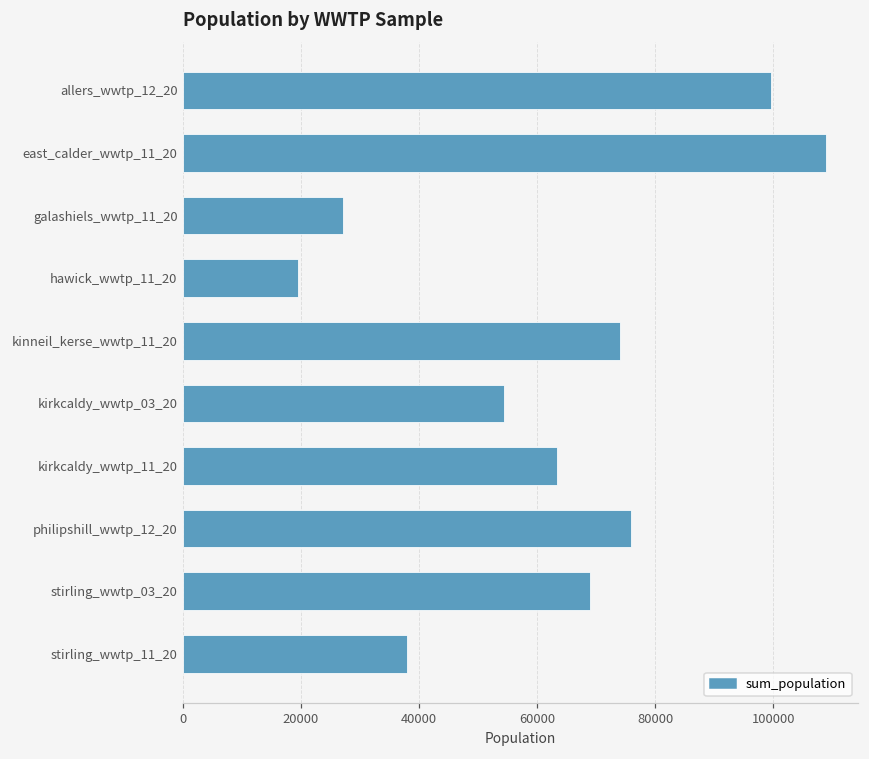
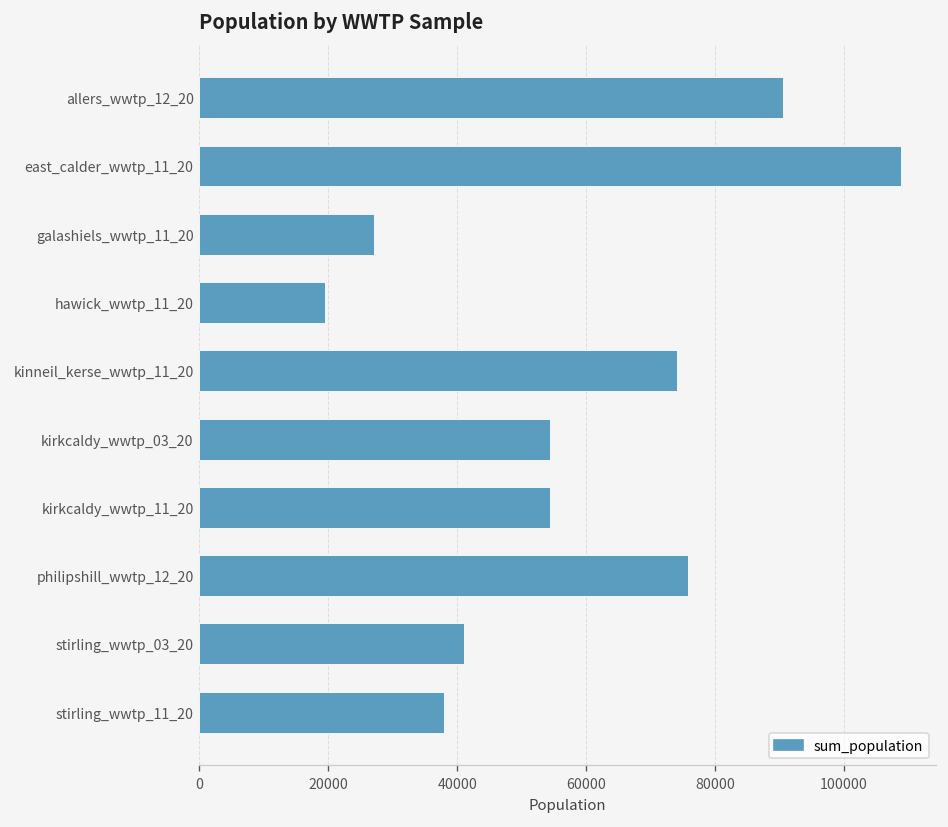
  {
-   "allers_wwtp_12_20": 100000,
+   "allers_wwtp_12_20": 91000,
    "east_calder_wwtp_11_20": 109000,
    "galashiels_wwtp_11_20": 27000,
    "hawick_wwtp_11_20": 19000,
    "kinneil_kerse_wwtp_11_20": 74000,
    "kirkcaldy_wwtp_03_20": 54000,
-   "kirkcaldy_wwtp_11_20": 63000,
+   "kirkcaldy_wwtp_11_20": 54000,
    "philipshill_wwtp_12_20": 76000,
-   "stirling_wwtp_03_20": 69000,
+   "stirling_wwtp_03_20": 41000,
    "stirling_wwtp_11_20": 38000
  }
